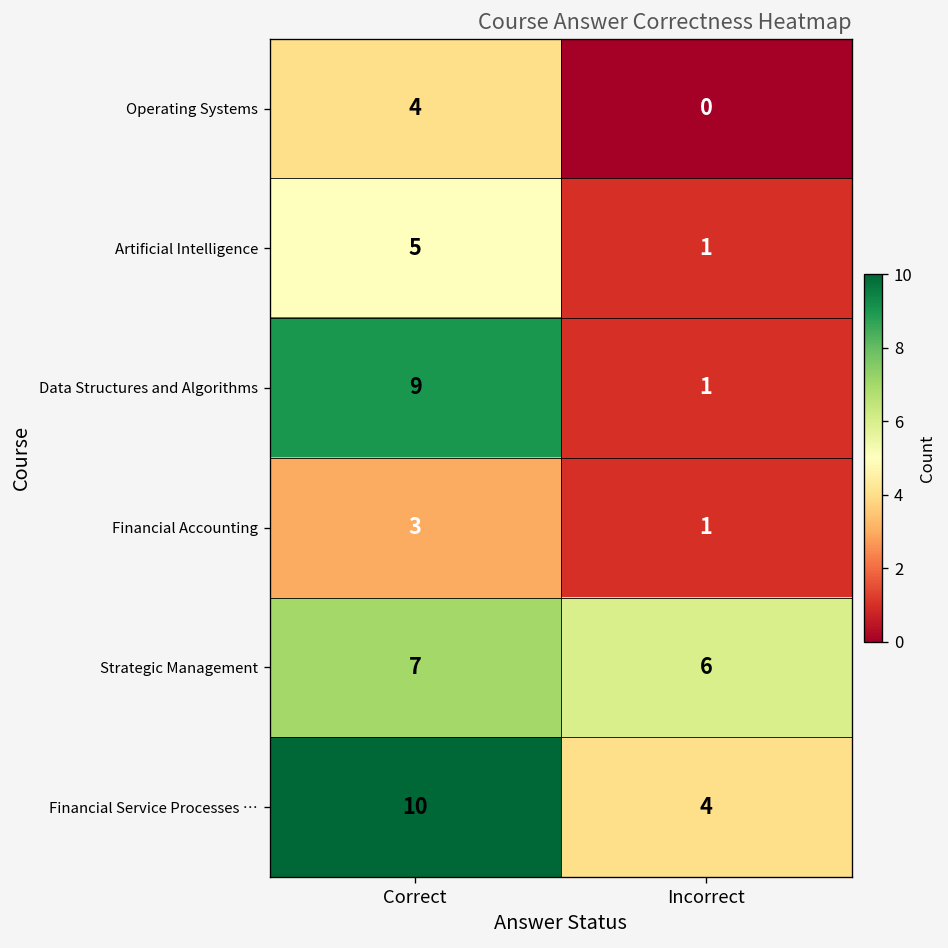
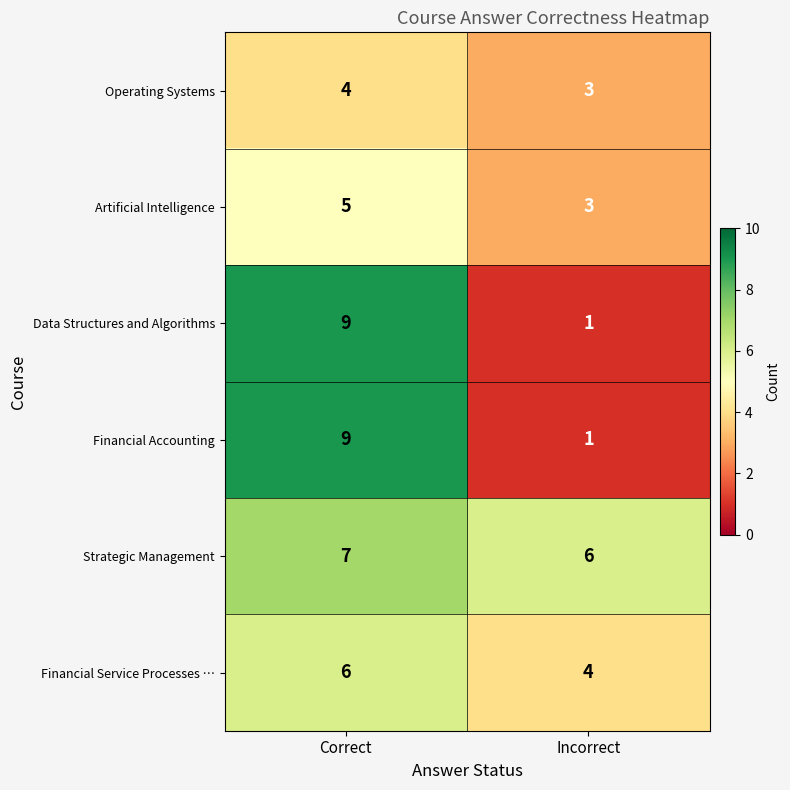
  {
    "Operating Systems": {
      "Correct": 4,
-     "Incorrect": 0
+     "Incorrect": 3
    },
    "Artificial Intelligence": {
      "Correct": 5,
-     "Incorrect": 1
+     "Incorrect": 3
    },
    "Data Structures and Algorithms": {
      "Correct": 9,
      "Incorrect": 1
    },
    "Financial Accounting": {
-     "Correct": 3,
+     "Correct": 9,
      "Incorrect": 1
    },
    "Strategic Management": {
      "Correct": 7,
      "Incorrect": 6
    },
    "Financial Service Processes …": {
-     "Correct": 10,
+     "Correct": 6,
      "Incorrect": 4
    }
  }
